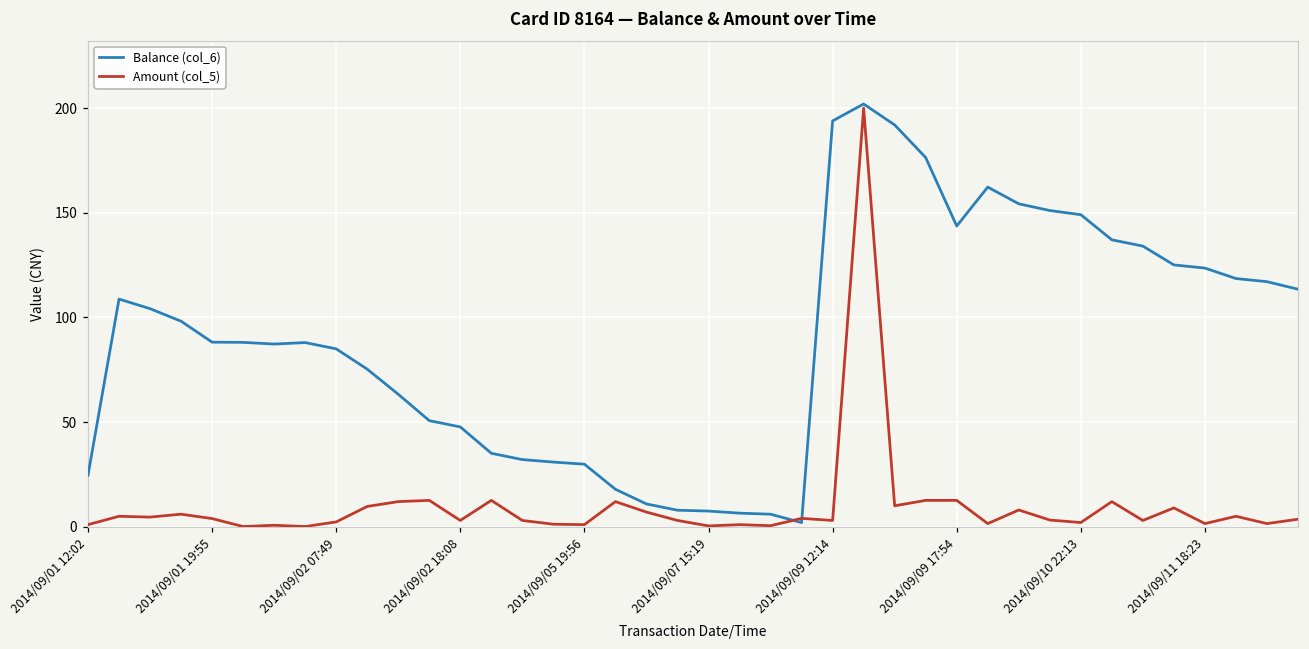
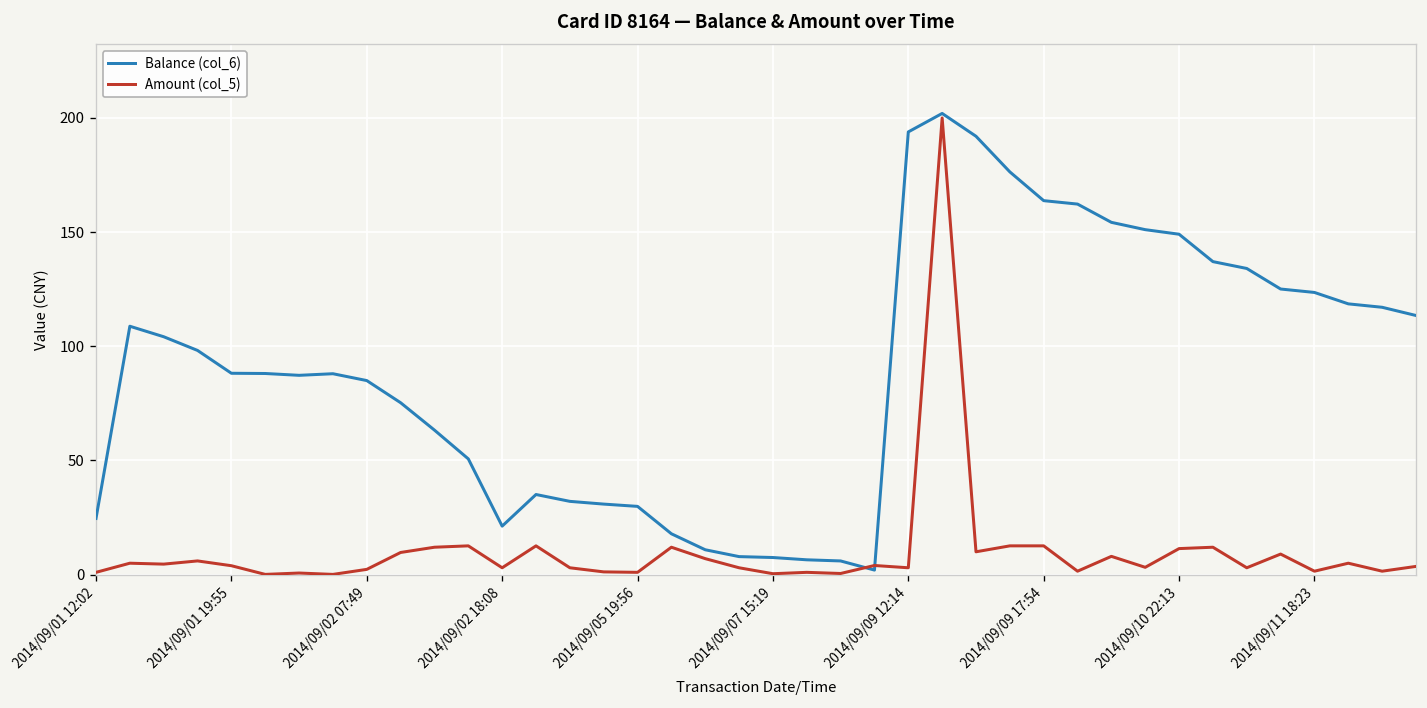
  {
    "Balance (col_6)": {
      "2014/09/01 12:02": 25,
      "2014/09/01 19:55": 88,
      "2014/09/02 07:49": 85,
-     "2014/09/02 18:08": 48,
+     "2014/09/02 18:08": 21,
      "2014/09/05 19:56": 30,
      "2014/09/07 15:19": 7,
      "2014/09/09 12:14": 194,
-     "2014/09/09 17:54": 144,
+     "2014/09/09 17:54": 164,
      "2014/09/10 22:13": 149,
      "2014/09/11 18:23": 124
    },
    "Amount (col_5)": {
      "2014/09/01 12:02": 1,
      "2014/09/01 19:55": 4,
      "2014/09/02 07:49": 2,
      "2014/09/02 18:08": 3,
      "2014/09/05 19:56": 1,
      "2014/09/07 15:19": 0,
      "2014/09/09 12:14": 3,
      "2014/09/09 17:54": 13,
-     "2014/09/10 22:13": 2,
+     "2014/09/10 22:13": 11,
      "2014/09/11 18:23": 2
    }
  }
